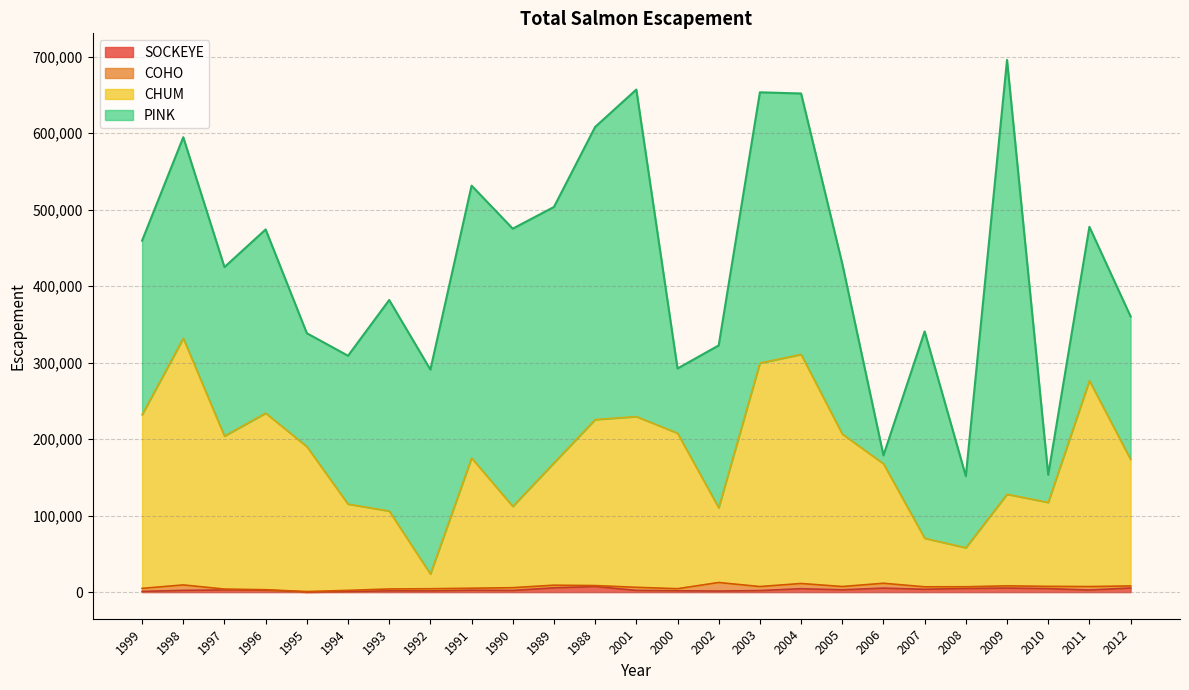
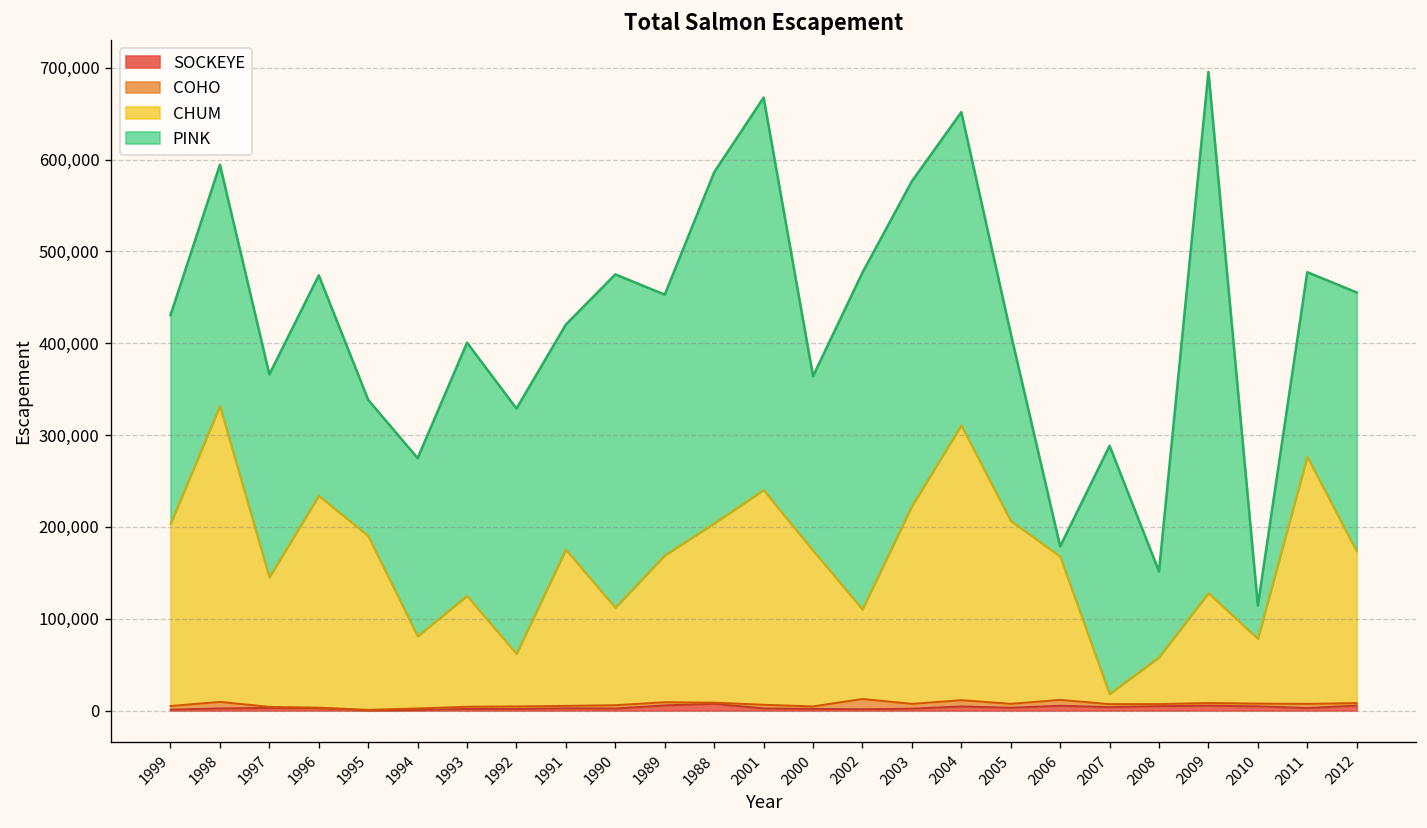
  {
    "CHUM": {
-     "1999": "230,000",
+     "1999": "200,000",
      "1998": "320,000",
-     "1997": "200,000",
+     "1997": "140,000",
      "1996": "230,000",
      "1995": "190,000",
-     "1994": "110,000",
-     "1993": "100,000",
-     "1992": "20,000",
+     "1994": "80,000",
+     "1993": "120,000",
+     "1992": "60,000",
      "1991": "170,000",
      "1990": "110,000",
      "1989": "160,000",
-     "1988": "220,000",
-     "2001": "220,000",
-     "2000": "200,000",
+     "1988": "200,000",
+     "2001": "230,000",
+     "2000": "170,000",
      "2002": "100,000",
-     "2003": "290,000",
+     "2003": "220,000",
      "2004": "300,000",
      "2005": "200,000",
      "2006": "160,000",
-     "2007": "60,000",
+     "2007": "10,000",
      "2008": "50,000",
      "2009": "120,000",
-     "2010": "110,000",
+     "2010": "70,000",
      "2011": "270,000",
      "2012": "170,000"
    },
    "PINK": {
      "1999": "230,000",
      "1998": "260,000",
      "1997": "220,000",
      "1996": "240,000",
      "1995": "150,000",
      "1994": "190,000",
      "1993": "280,000",
      "1992": "270,000",
-     "1991": "360,000",
+     "1991": "250,000",
      "1990": "360,000",
-     "1989": "330,000",
+     "1989": "280,000",
      "1988": "380,000",
      "2001": "430,000",
-     "2000": "80,000",
-     "2002": "210,000",
+     "2000": "190,000",
+     "2002": "370,000",
      "2003": "350,000",
      "2004": "340,000",
-     "2005": "220,000",
+     "2005": "200,000",
      "2006": "10,000",
      "2007": "270,000",
      "2008": "90,000",
      "2009": "570,000",
      "2010": "40,000",
      "2011": "200,000",
-     "2012": "190,000"
+     "2012": "280,000"
    }
  }
